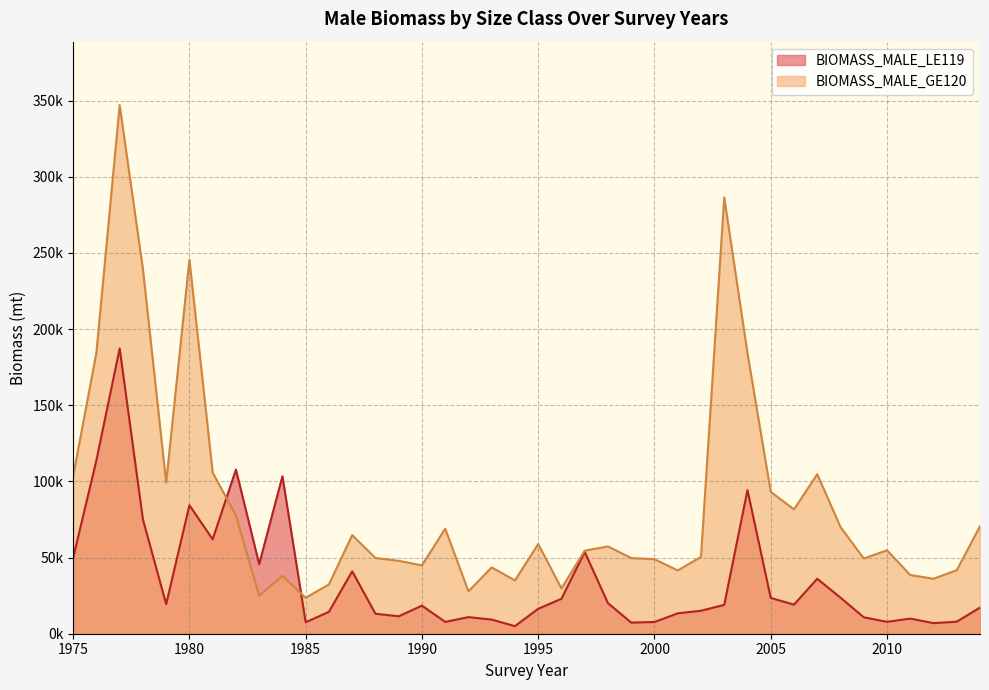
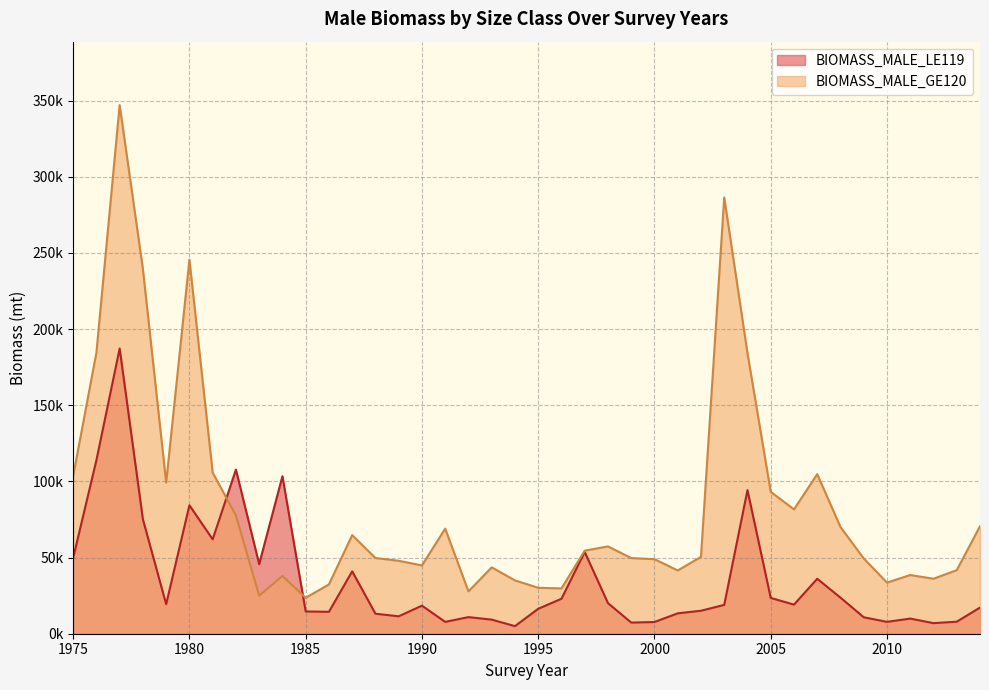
  {
    "BIOMASS_MALE_LE119": {
      "1975": 50000,
      "1980": 84000,
-     "1985": 8000,
+     "1985": 15000,
      "1990": 18000,
      "1995": 16000,
      "2000": 8000,
      "2005": 23000,
      "2010": 8000
    },
    "BIOMASS_MALE_GE120": {
      "1975": 104000,
      "1980": 246000,
      "1985": 24000,
      "1990": 45000,
-     "1995": 59000,
+     "1995": 30000,
      "2000": 49000,
      "2005": 93000,
-     "2010": 55000
+     "2010": 34000
    }
  }
